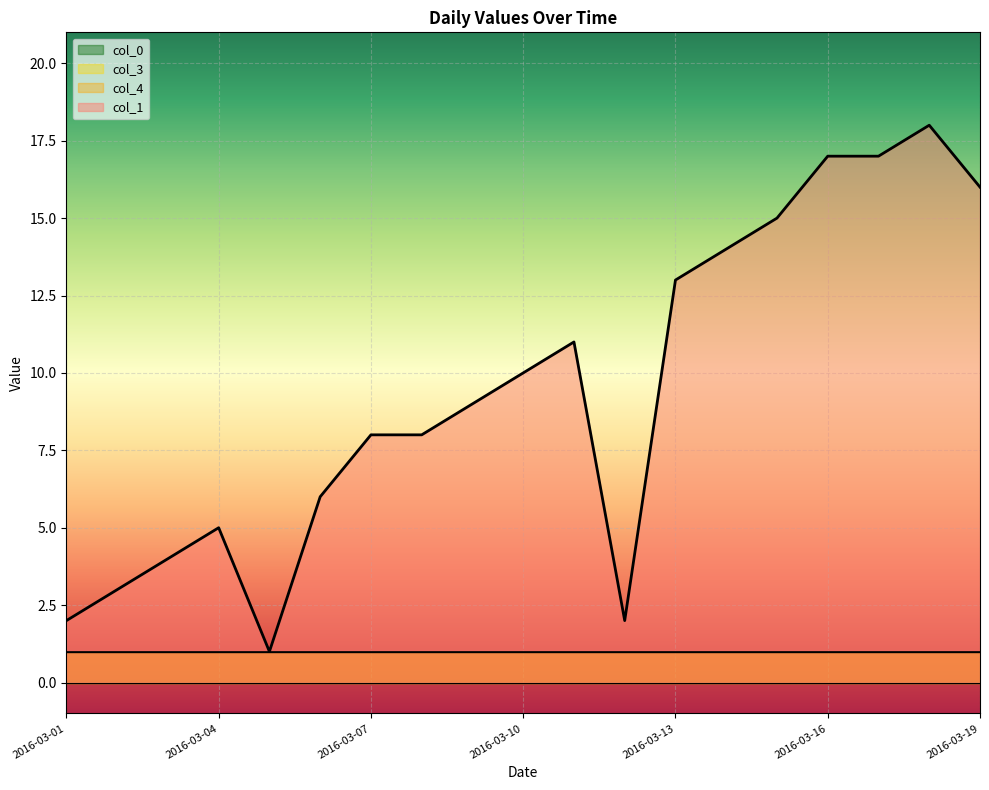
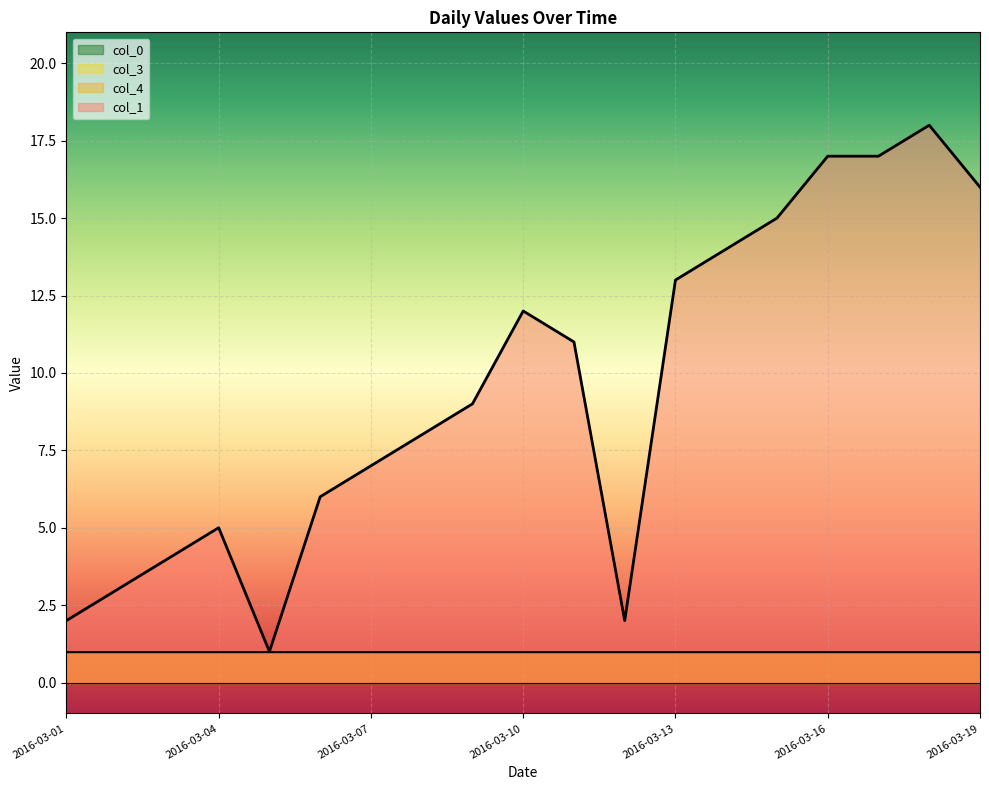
  {
    "col_0": {
      "2016-03-01": 0,
      "2016-03-04": 0,
      "2016-03-07": 0,
      "2016-03-10": 0,
      "2016-03-13": 0,
      "2016-03-16": 0,
      "2016-03-19": 0
    },
    "col_4": {
      "2016-03-01": 1,
      "2016-03-04": 1,
      "2016-03-07": 1,
      "2016-03-10": 1,
      "2016-03-13": 1,
      "2016-03-16": 1,
      "2016-03-19": 1
    },
    "col_1": {
      "2016-03-01": 2,
      "2016-03-04": 5,
-     "2016-03-07": 8,
-     "2016-03-10": 10,
+     "2016-03-07": 7,
+     "2016-03-10": 12,
      "2016-03-13": 13,
      "2016-03-16": 17,
      "2016-03-19": 16
    }
  }
